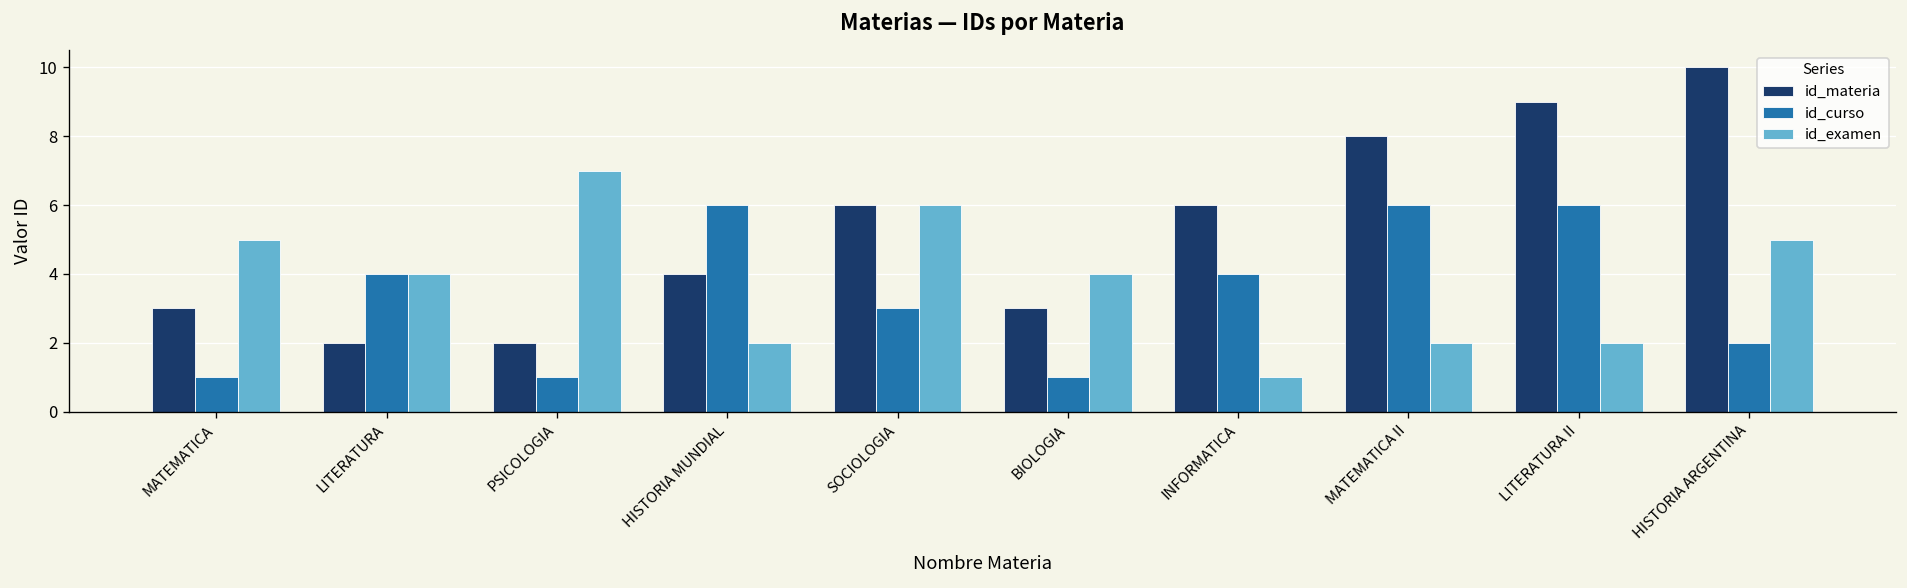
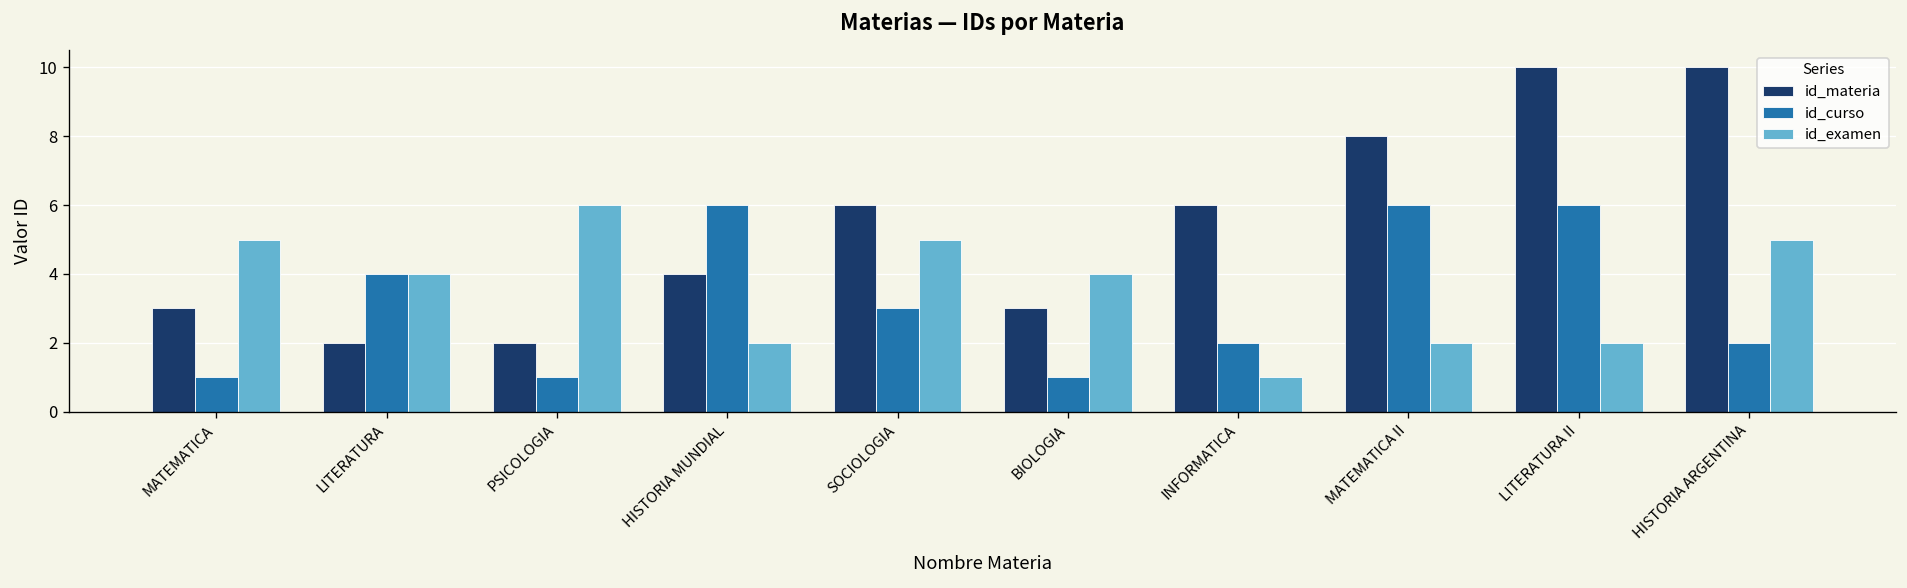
  {
    "id_materia": {
      "MATEMATICA": 3,
      "LITERATURA": 2,
      "PSICOLOGIA": 2,
      "HISTORIA MUNDIAL": 4,
      "SOCIOLOGIA": 6,
      "BIOLOGIA": 3,
      "INFORMATICA": 6,
      "MATEMATICA II": 8,
-     "LITERATURA II": 9,
+     "LITERATURA II": 10,
      "HISTORIA ARGENTINA": 10
    },
    "id_curso": {
      "MATEMATICA": 1,
      "LITERATURA": 4,
      "PSICOLOGIA": 1,
      "HISTORIA MUNDIAL": 6,
      "SOCIOLOGIA": 3,
      "BIOLOGIA": 1,
-     "INFORMATICA": 4,
+     "INFORMATICA": 2,
      "MATEMATICA II": 6,
      "LITERATURA II": 6,
      "HISTORIA ARGENTINA": 2
    },
    "id_examen": {
      "MATEMATICA": 5,
      "LITERATURA": 4,
-     "PSICOLOGIA": 7,
+     "PSICOLOGIA": 6,
      "HISTORIA MUNDIAL": 2,
-     "SOCIOLOGIA": 6,
+     "SOCIOLOGIA": 5,
      "BIOLOGIA": 4,
      "INFORMATICA": 1,
      "MATEMATICA II": 2,
      "LITERATURA II": 2,
      "HISTORIA ARGENTINA": 5
    }
  }
